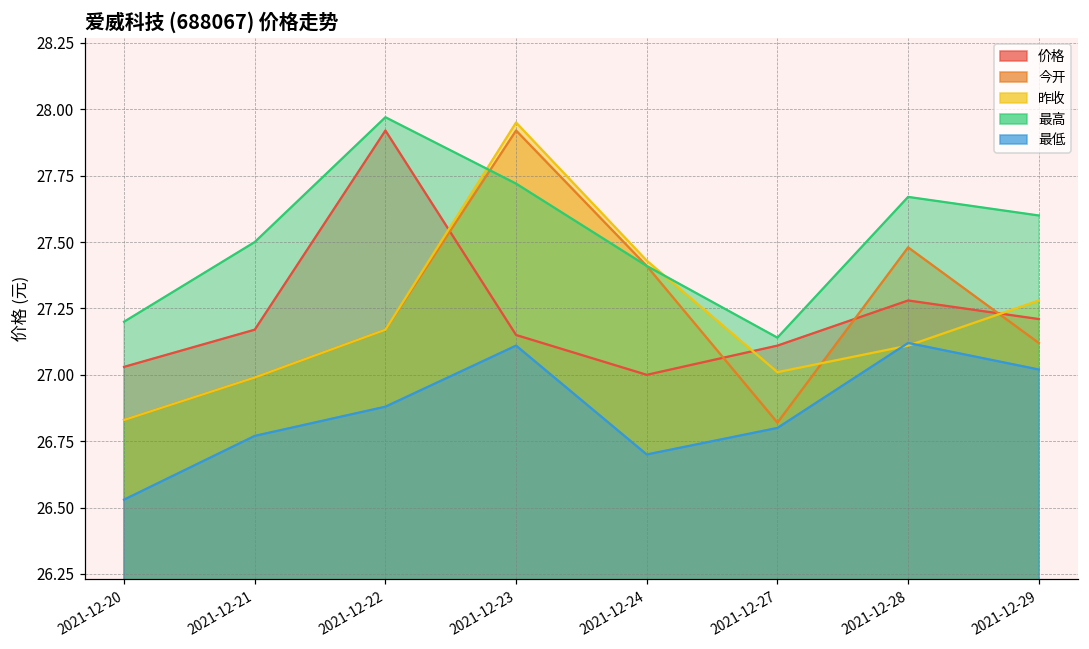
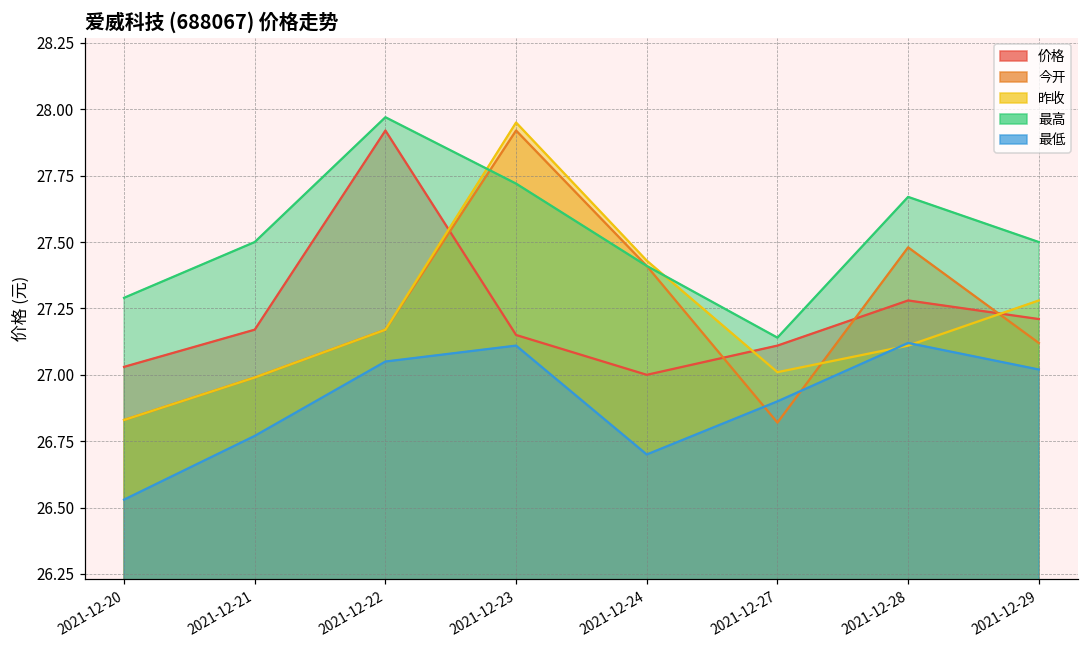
  {
    "最高": {
-     "2021-12-20": 27.20,
+     "2021-12-20": 27.29,
      "2021-12-21": 27.50,
      "2021-12-22": 27.97,
      "2021-12-23": 27.72,
      "2021-12-27": 27.14,
      "2021-12-28": 27.67,
-     "2021-12-29": 27.6
+     "2021-12-29": 27.5
    },
    "最低": {
      "2021-12-20": 26.53,
      "2021-12-21": 26.77,
-     "2021-12-22": 26.88,
+     "2021-12-22": 27.05,
      "2021-12-23": 27.11,
      "2021-12-24": 26.70,
-     "2021-12-27": 26.8,
+     "2021-12-27": 26.9,
      "2021-12-29": 27.02
    }
  }
